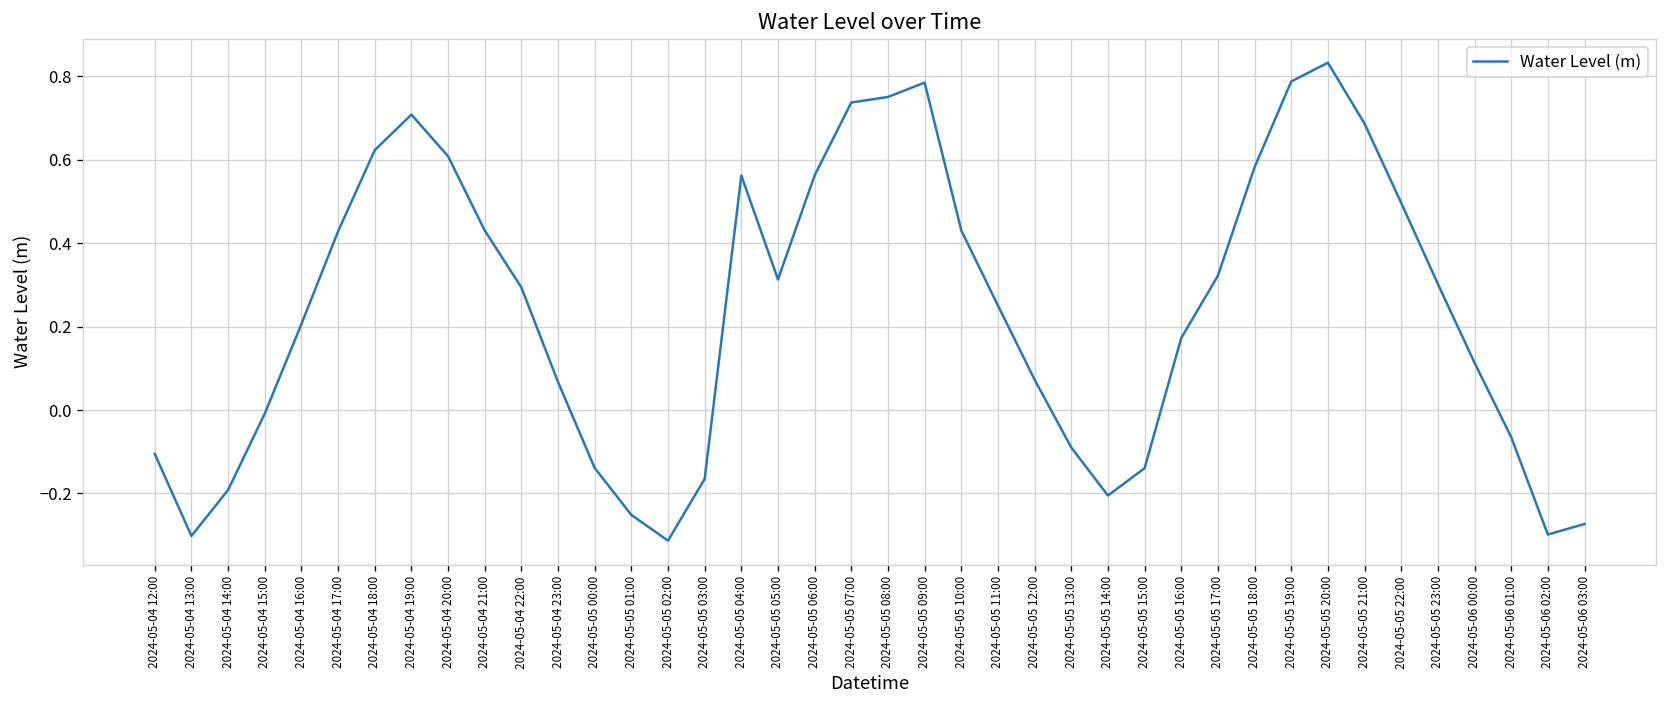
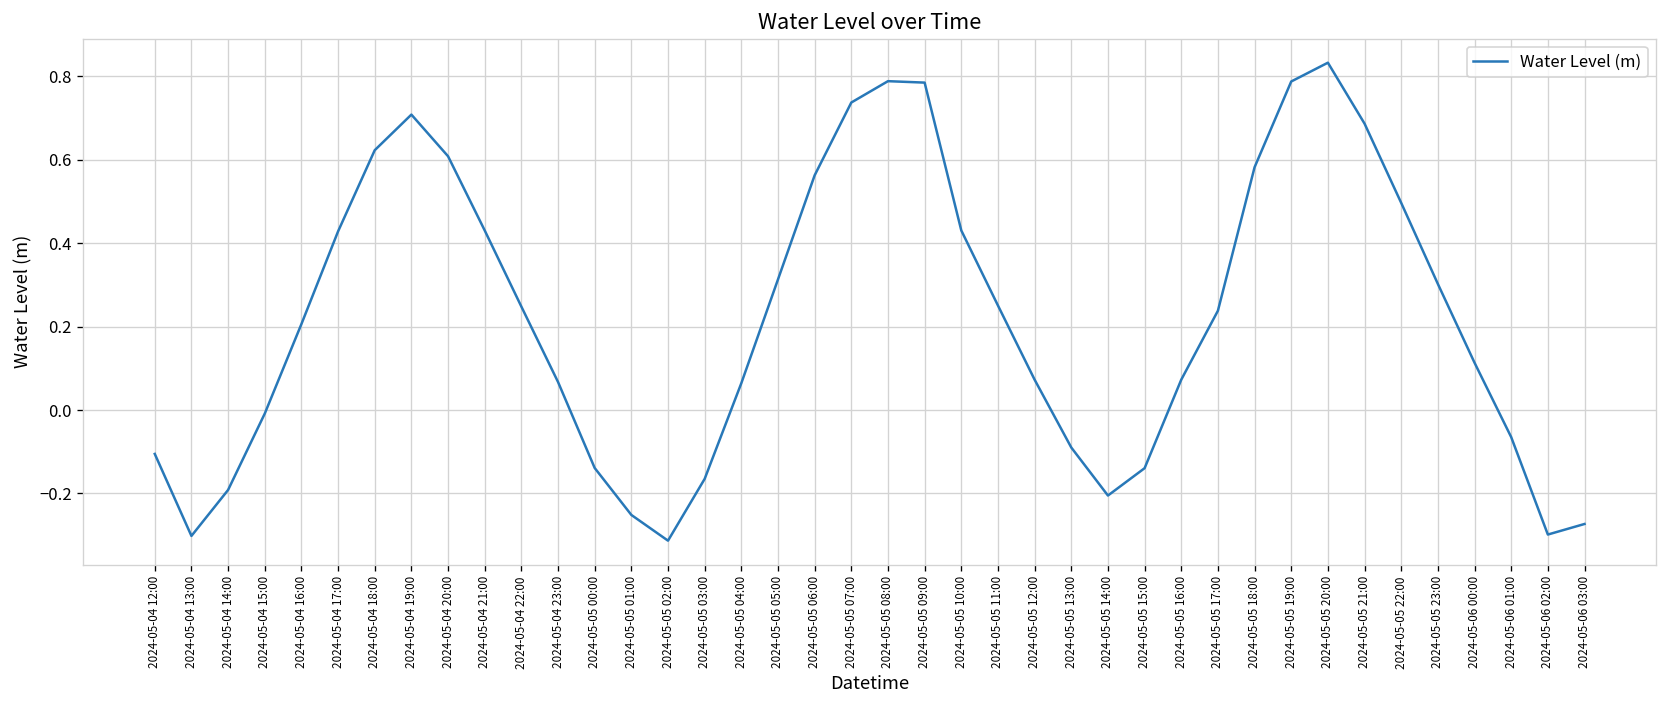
  {
    "2024-05-04 12:00": -0.11,
    "2024-05-04 13:00": -0.30,
    "2024-05-04 14:00": -0.19,
    "2024-05-04 15:00": -0.01,
    "2024-05-04 16:00": 0.21,
    "2024-05-04 17:00": 0.43,
    "2024-05-04 18:00": 0.62,
    "2024-05-04 19:00": 0.71,
    "2024-05-04 20:00": 0.61,
    "2024-05-04 21:00": 0.43,
-   "2024-05-04 22:00": 0.29,
+   "2024-05-04 22:00": 0.25,
    "2024-05-04 23:00": 0.07,
    "2024-05-05 00:00": -0.14,
    "2024-05-05 01:00": -0.25,
    "2024-05-05 02:00": -0.31,
    "2024-05-05 03:00": -0.16,
-   "2024-05-05 04:00": 0.56,
+   "2024-05-05 04:00": 0.06,
    "2024-05-05 05:00": 0.31,
    "2024-05-05 06:00": 0.56,
    "2024-05-05 07:00": 0.74,
-   "2024-05-05 08:00": 0.75,
+   "2024-05-05 08:00": 0.79,
    "2024-05-05 09:00": 0.78,
    "2024-05-05 10:00": 0.43,
    "2024-05-05 11:00": 0.25,
    "2024-05-05 12:00": 0.07,
    "2024-05-05 13:00": -0.09,
    "2024-05-05 14:00": -0.20,
    "2024-05-05 15:00": -0.14,
-   "2024-05-05 16:00": 0.17,
-   "2024-05-05 17:00": 0.32,
+   "2024-05-05 16:00": 0.07,
+   "2024-05-05 17:00": 0.24,
    "2024-05-05 18:00": 0.58,
    "2024-05-05 19:00": 0.79,
    "2024-05-05 20:00": 0.83,
    "2024-05-05 21:00": 0.69,
    "2024-05-05 22:00": 0.50,
    "2024-05-05 23:00": 0.30,
    "2024-05-06 00:00": 0.11,
    "2024-05-06 01:00": -0.06,
    "2024-05-06 02:00": -0.30,
    "2024-05-06 03:00": -0.27
  }
